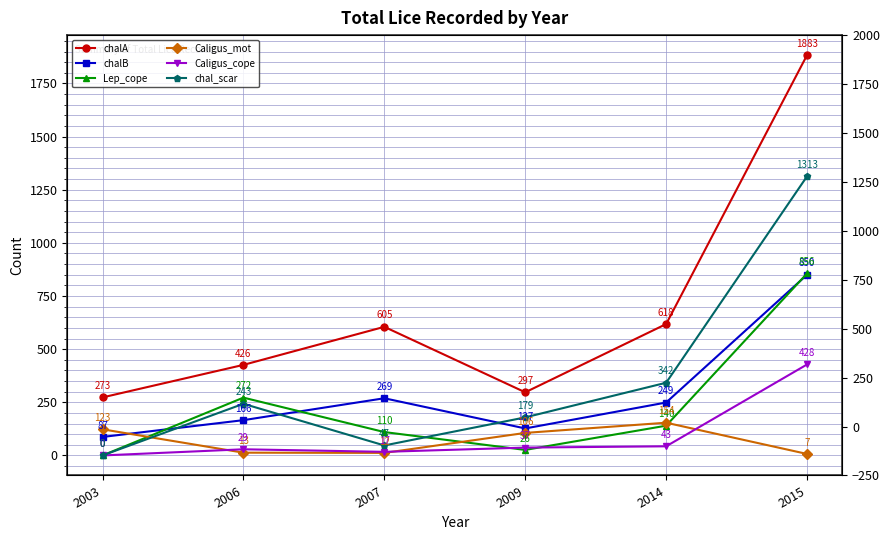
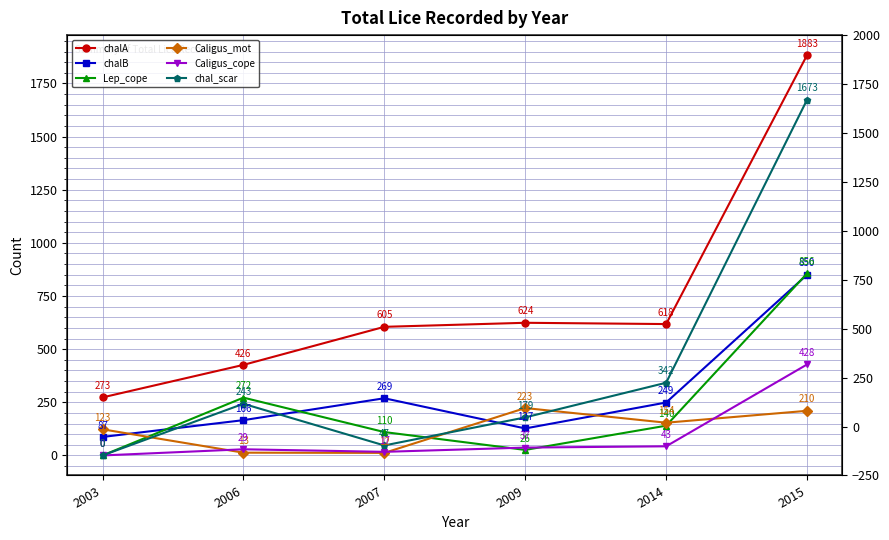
  {
    "chalA": {
      "2003": 273,
      "2006": 426,
      "2007": 605,
-     "2009": 297,
+     "2009": 624,
      "2014": 618,
      "2015": 1883
    },
    "chalB": {
      "2007": 269,
      "2014": 249
    },
    "Lep_cope": {
      "2007": 110
    },
    "Caligus_mot": {
-     "2009": 106,
-     "2015": 7
+     "2009": 223,
+     "2015": 210
    },
    "Caligus_cope": {
      "2014": 43,
      "2015": 428
    },
    "chal_scar": {
      "2014": 342,
-     "2015": 1313
+     "2015": 1673
    }
  }
